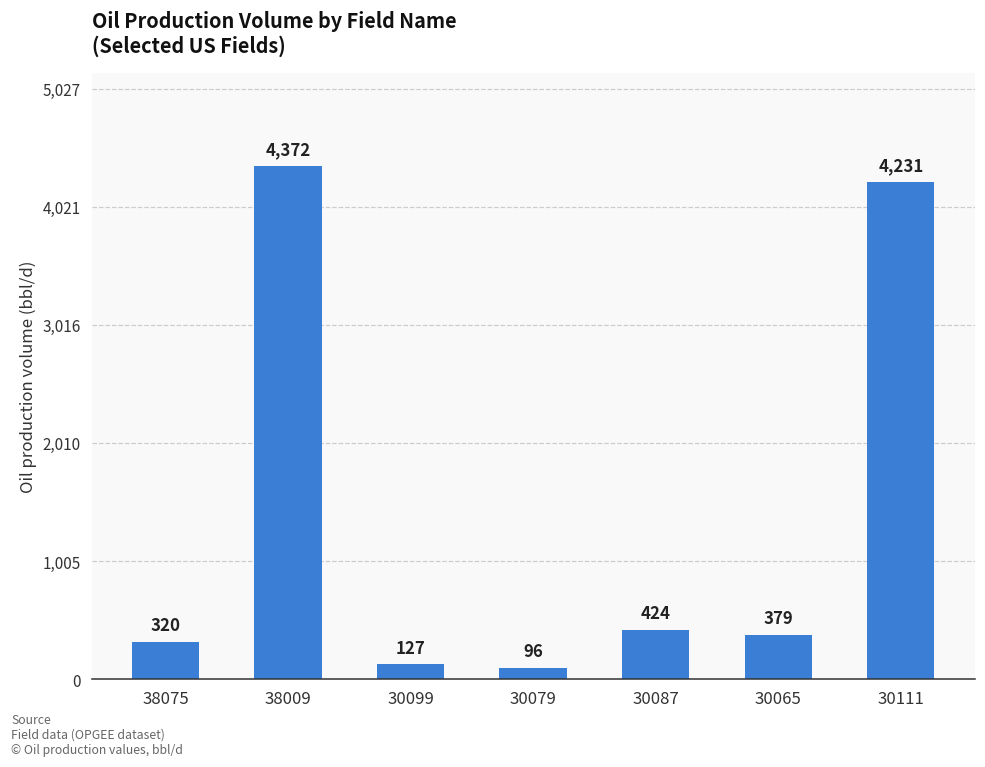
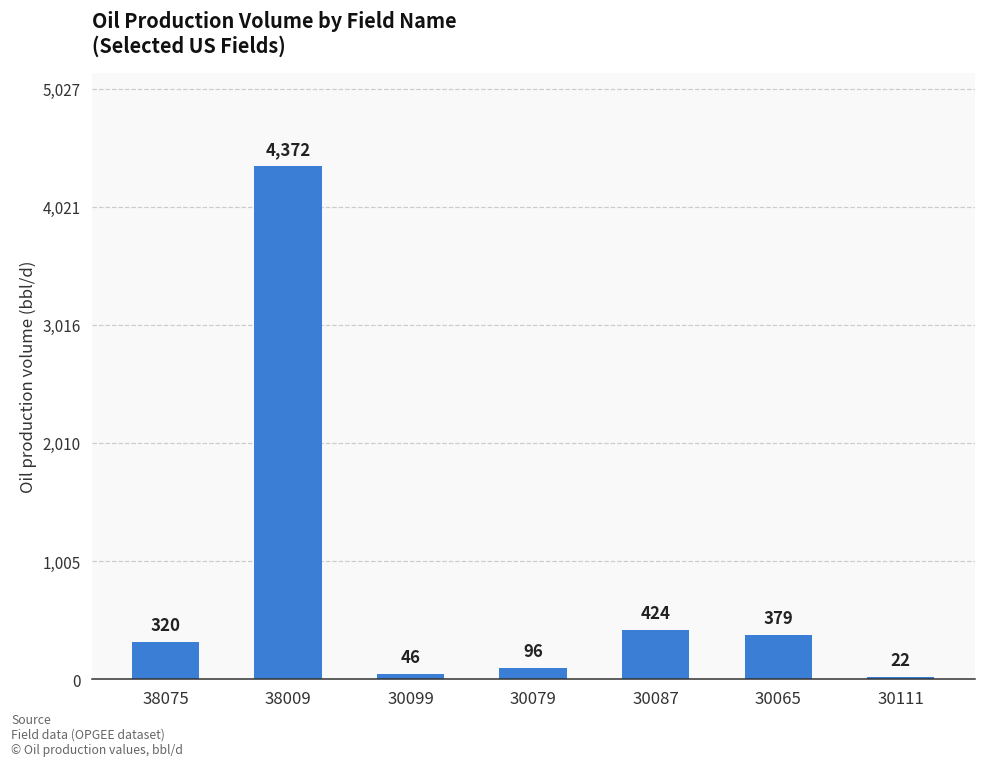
  {
    "38075": "320",
    "38009": "4,372",
-   "30099": "127",
+   "30099": "46",
    "30079": "96",
    "30087": "424",
    "30065": "379",
-   "30111": "4,231"
+   "30111": "22"
  }
